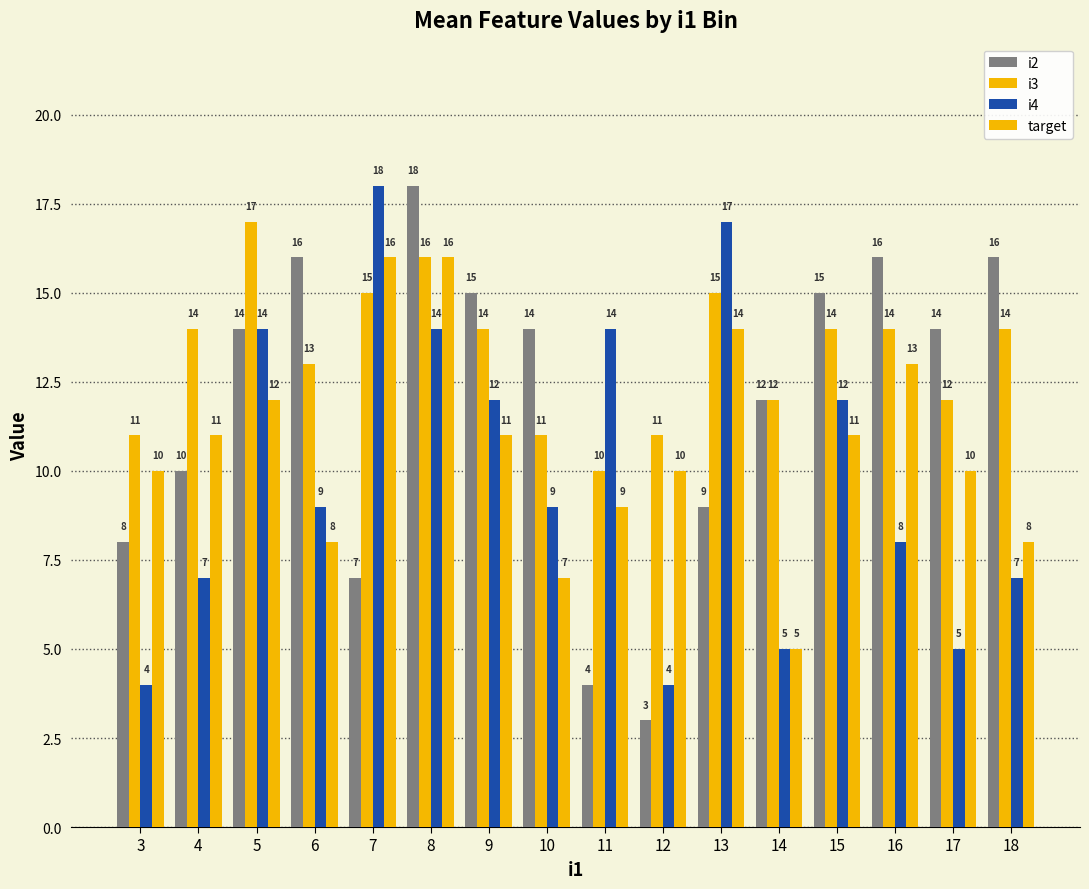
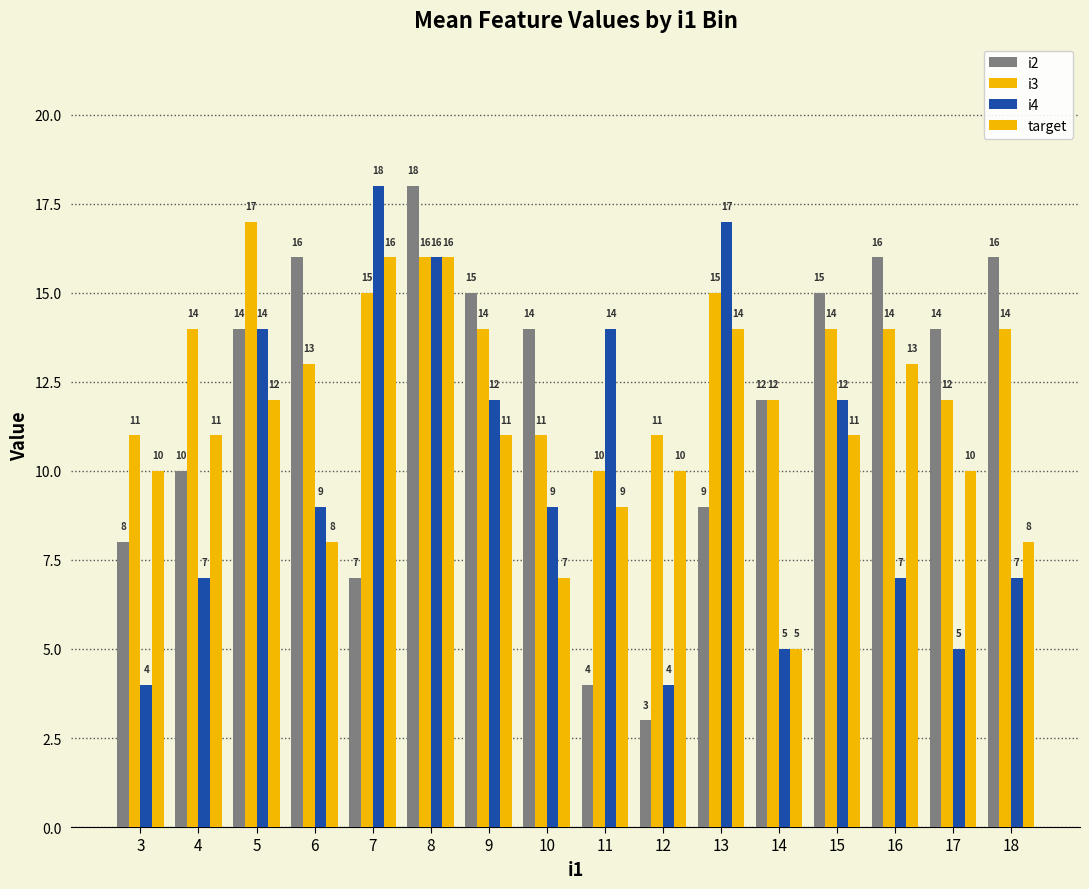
  {
    "i2": {
      "3": 8,
      "4": 10,
      "5": 14,
      "6": 16,
      "7": 7,
      "8": 18,
      "9": 15,
      "10": 14,
      "11": 4,
      "12": 3,
      "13": 9,
      "14": 12,
      "15": 15,
      "16": 16,
      "17": 14,
      "18": 16
    },
    "i4": {
      "3": 4,
      "4": 7,
      "5": 14,
      "6": 9,
      "7": 18,
-     "8": 14,
+     "8": 16,
      "9": 12,
      "10": 9,
      "11": 14,
      "12": 4,
      "13": 17,
      "14": 5,
      "15": 12,
-     "16": 8,
+     "16": 7,
      "17": 5,
      "18": 7
    }
  }
